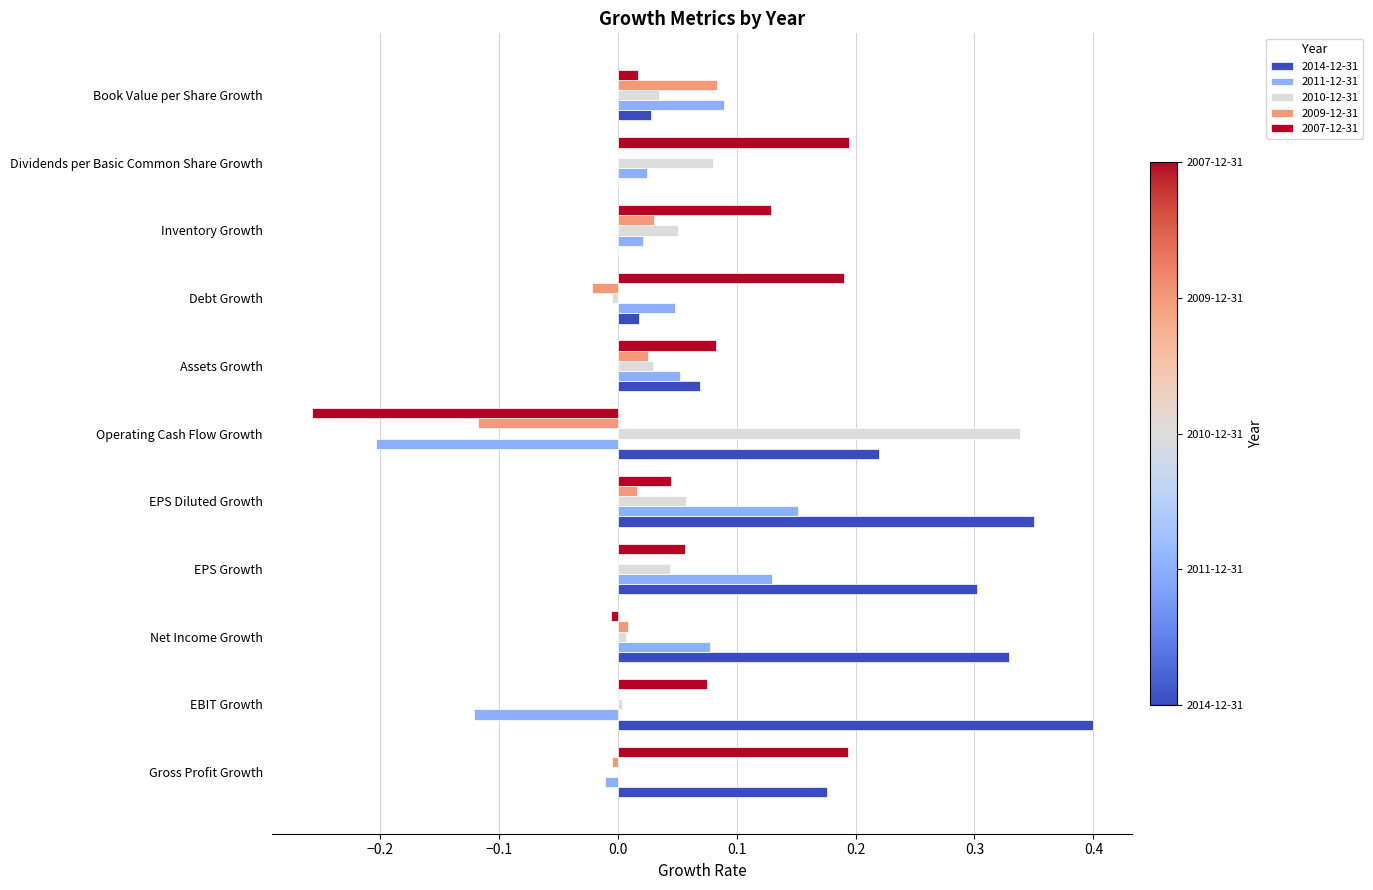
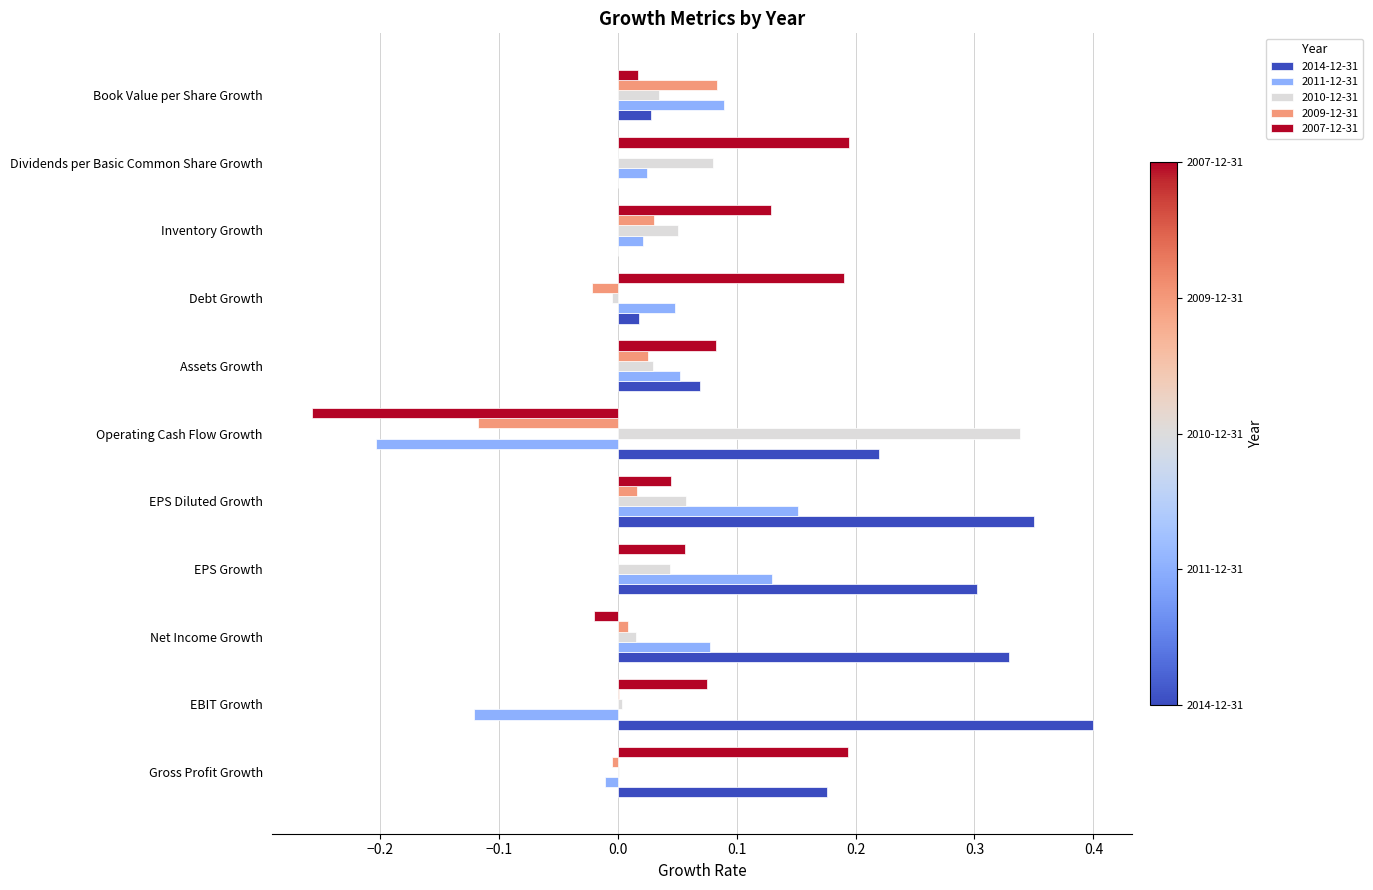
  {
    "2014-12-31": {
      "Book Value per Share Growth": 0.028,
      "Dividends per Basic Common Share Growth": 0.000,
      "Inventory Growth": 0.000,
      "Debt Growth": 0.018,
      "Assets Growth": 0.069,
      "Operating Cash Flow Growth": 0.220,
      "EPS Diluted Growth": 0.350,
      "EPS Growth": 0.302,
      "Net Income Growth": 0.329,
      "EBIT Growth": 0.399,
      "Gross Profit Growth": 0.176
    },
    "2011-12-31": {
      "Book Value per Share Growth": 0.090,
      "Dividends per Basic Common Share Growth": 0.025,
      "Inventory Growth": 0.021,
      "Debt Growth": 0.048,
      "Assets Growth": 0.052,
      "Operating Cash Flow Growth": -0.203,
      "EPS Diluted Growth": 0.152,
      "EPS Growth": 0.130,
      "Net Income Growth": 0.078,
      "EBIT Growth": -0.121,
      "Gross Profit Growth": -0.011
    },
    "2010-12-31": {
      "Book Value per Share Growth": 0.035,
      "Dividends per Basic Common Share Growth": 0.080,
      "Inventory Growth": 0.051,
      "Debt Growth": -0.005,
      "Assets Growth": 0.030,
      "Operating Cash Flow Growth": 0.339,
      "EPS Diluted Growth": 0.057,
      "EPS Growth": 0.044,
-     "Net Income Growth": 0.007,
+     "Net Income Growth": 0.016,
      "EBIT Growth": 0.003
    },
    "2009-12-31": {
      "Book Value per Share Growth": 0.084,
      "Dividends per Basic Common Share Growth": 0.000,
      "Inventory Growth": 0.031,
      "Debt Growth": -0.022,
      "Assets Growth": 0.026,
      "Operating Cash Flow Growth": -0.118,
      "EPS Diluted Growth": 0.016,
      "EPS Growth": 0.000,
      "Net Income Growth": 0.009,
      "Gross Profit Growth": -0.005
    },
    "2007-12-31": {
      "Book Value per Share Growth": 0.017,
      "Dividends per Basic Common Share Growth": 0.194,
      "Inventory Growth": 0.129,
      "Debt Growth": 0.190,
      "Assets Growth": 0.082,
      "Operating Cash Flow Growth": -0.258,
      "EPS Diluted Growth": 0.045,
      "EPS Growth": 0.057,
-     "Net Income Growth": -0.006,
+     "Net Income Growth": -0.020,
      "EBIT Growth": 0.075,
      "Gross Profit Growth": 0.194
    }
  }
